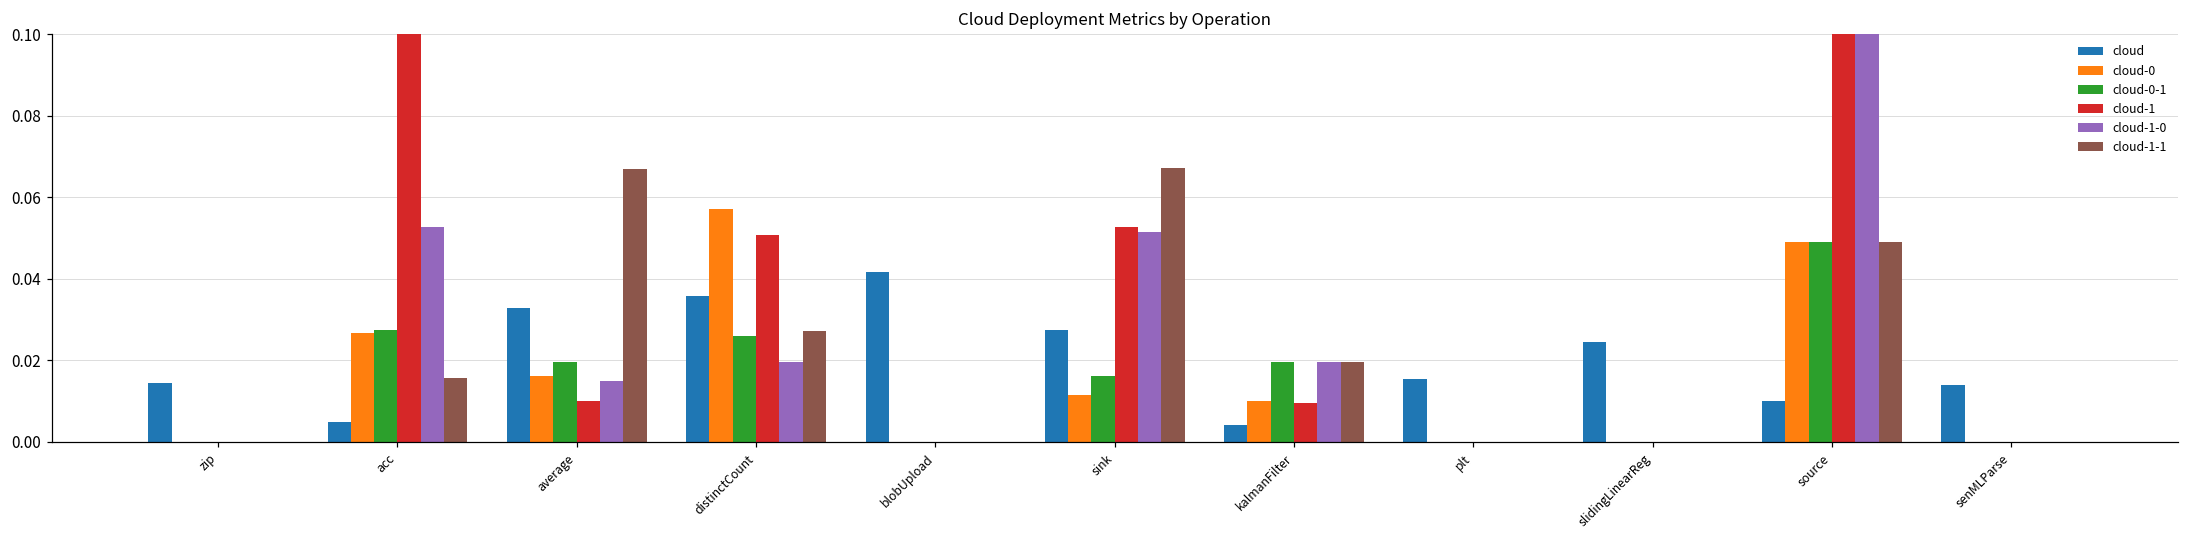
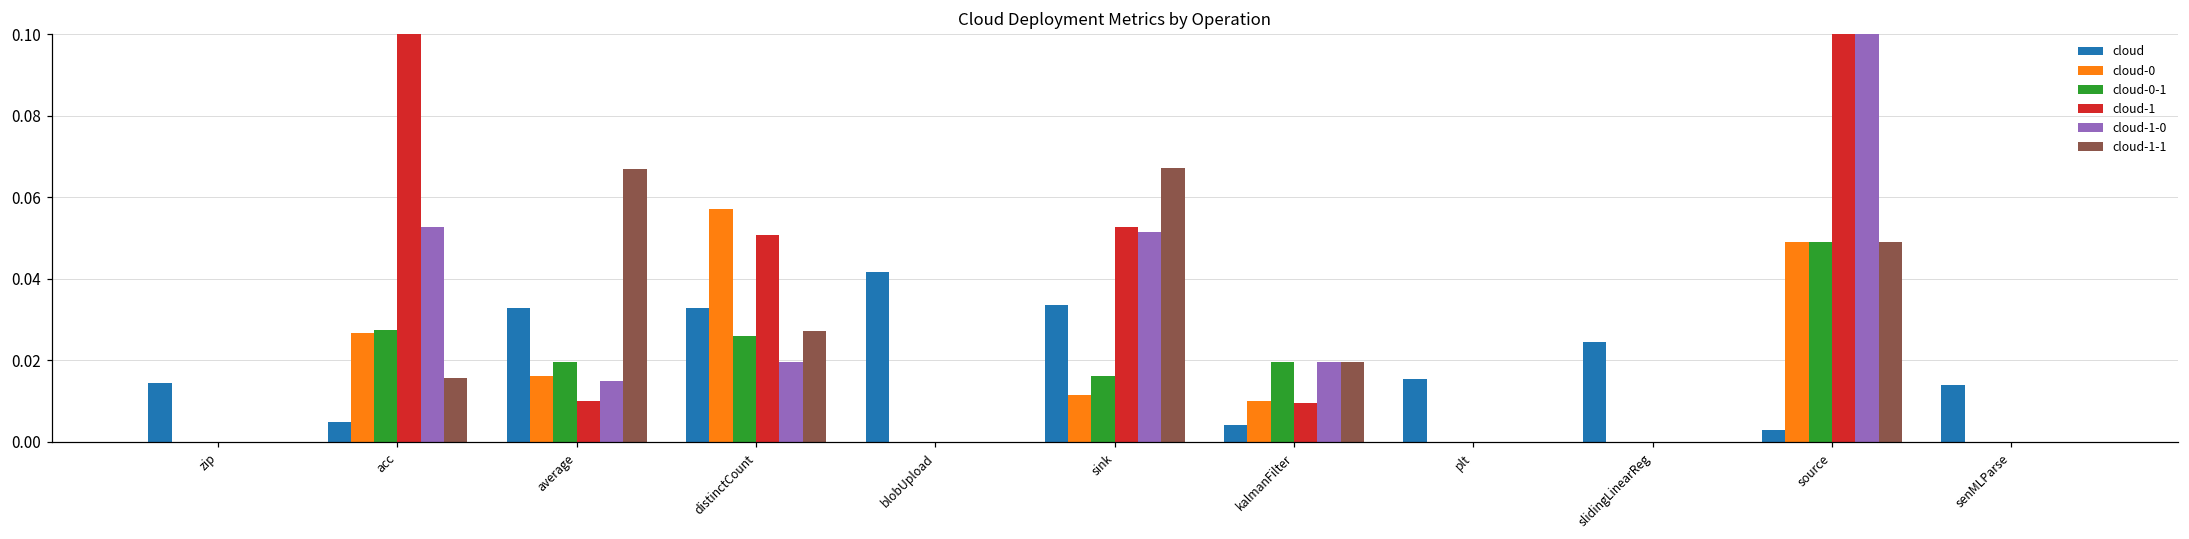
  {
    "cloud": {
      "zip": 0.015,
      "acc": 0.005,
      "average": 0.033,
-     "distinctCount": 0.036,
+     "distinctCount": 0.033,
      "blobUpload": 0.042,
-     "sink": 0.027,
+     "sink": 0.034,
      "kalmanFilter": 0.004,
      "plt": 0.015,
      "slidingLinearReg": 0.025,
-     "source": 0.010,
+     "source": 0.003,
      "senMLParse": 0.014
    },
    "cloud-0": {
      "zip": 0.000,
      "acc": 0.027,
      "average": 0.016,
      "distinctCount": 0.057,
      "blobUpload": 0.000,
      "sink": 0.012,
      "kalmanFilter": 0.010,
      "plt": 0.000,
      "slidingLinearReg": 0.000,
      "source": 0.049,
      "senMLParse": 0.000
    },
    "cloud-0-1": {
      "zip": 0.000,
      "acc": 0.027,
      "average": 0.020,
      "distinctCount": 0.026,
      "blobUpload": 0.000,
      "sink": 0.016,
      "kalmanFilter": 0.020,
      "plt": 0.000,
      "slidingLinearReg": 0.000,
      "source": 0.049,
      "senMLParse": 0.000
    },
    "cloud-1": {
      "zip": 0.000,
      "average": 0.010,
      "distinctCount": 0.051,
      "blobUpload": 0.000,
      "sink": 0.053,
      "kalmanFilter": 0.010,
      "plt": 0.000,
      "slidingLinearReg": 0.000,
      "senMLParse": 0.000
    },
    "cloud-1-0": {
      "zip": 0.000,
      "acc": 0.053,
      "average": 0.015,
      "distinctCount": 0.020,
      "blobUpload": 0.000,
      "sink": 0.051,
      "kalmanFilter": 0.020,
      "plt": 0.000,
      "slidingLinearReg": 0.000,
      "senMLParse": 0.000
    },
    "cloud-1-1": {
      "zip": 0.000,
      "acc": 0.016,
      "average": 0.067,
      "distinctCount": 0.027,
      "blobUpload": 0.000,
      "sink": 0.067,
      "kalmanFilter": 0.020,
      "plt": 0.000,
      "slidingLinearReg": 0.000,
      "source": 0.049,
      "senMLParse": 0.000
    }
  }
